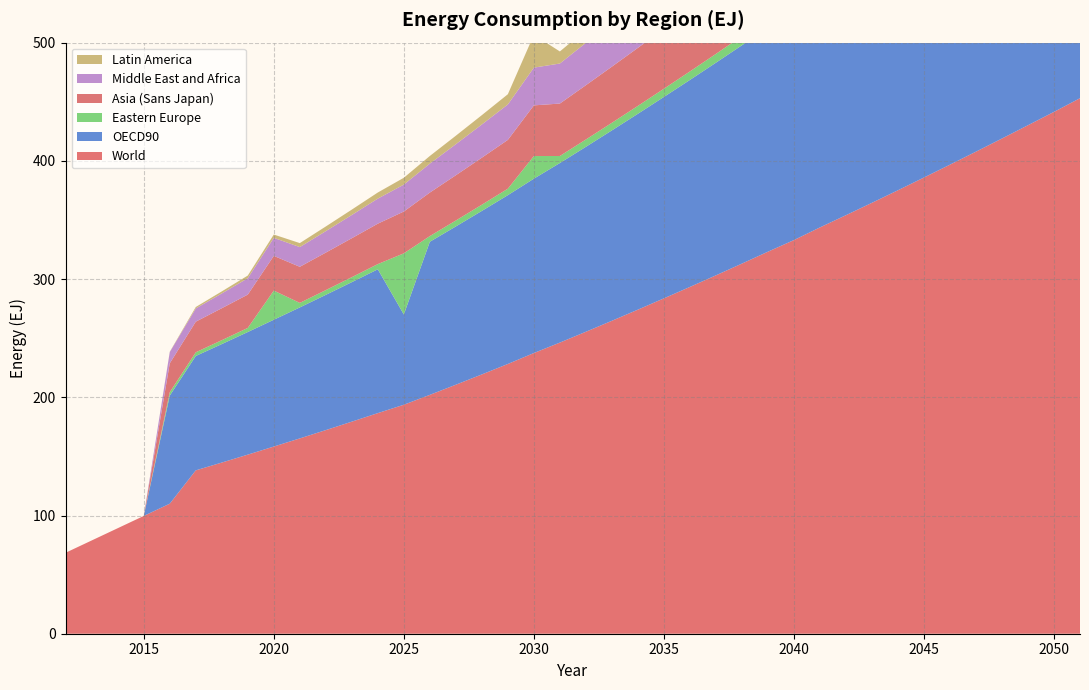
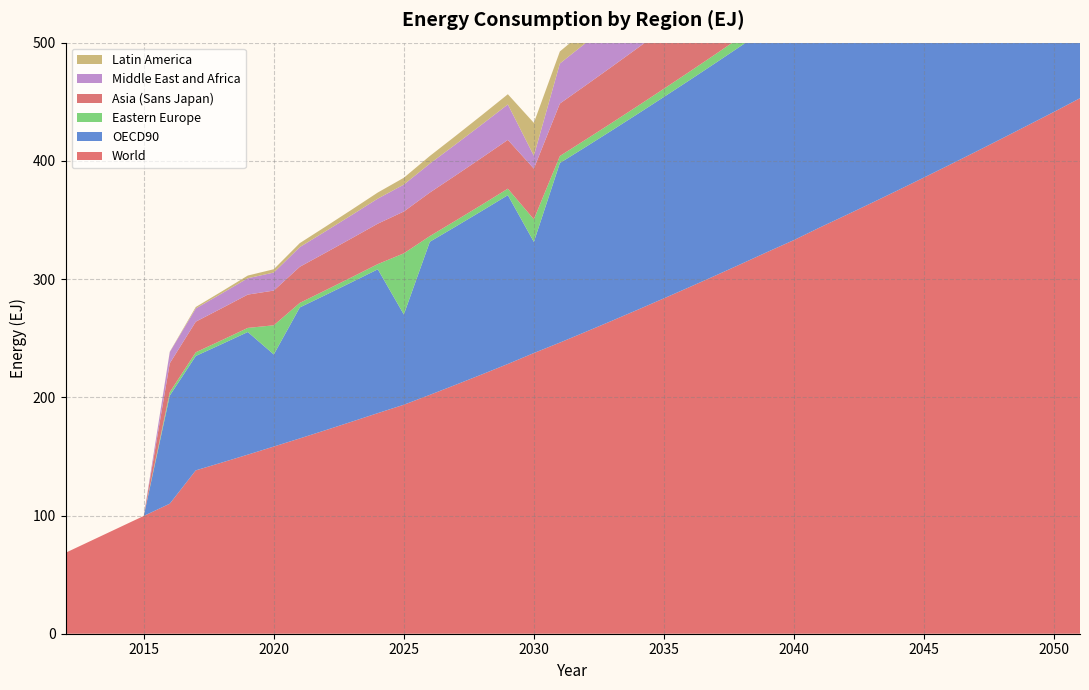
  {
    "OECD90": {
-     "2020": 107,
+     "2020": 78,
      "2025": 76,
-     "2030": 147,
+     "2030": 94,
      "2035": 170
    },
    "Eastern Europe": {
      "2020": 25,
      "2025": 52,
      "2030": 19,
      "2035": 7
    },
    "Middle East and Africa": {
      "2020": 15,
      "2025": 23,
-     "2030": 32
+     "2030": 11
    },
    "Latin America": {
      "2020": 3,
      "2025": 6
    }
  }
